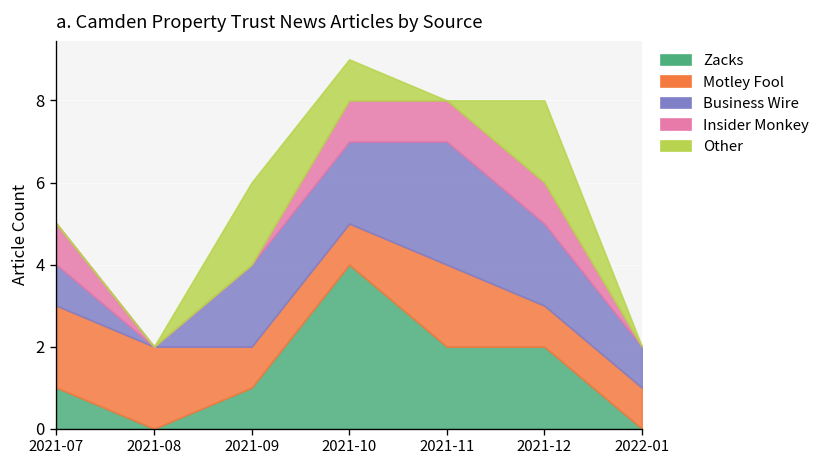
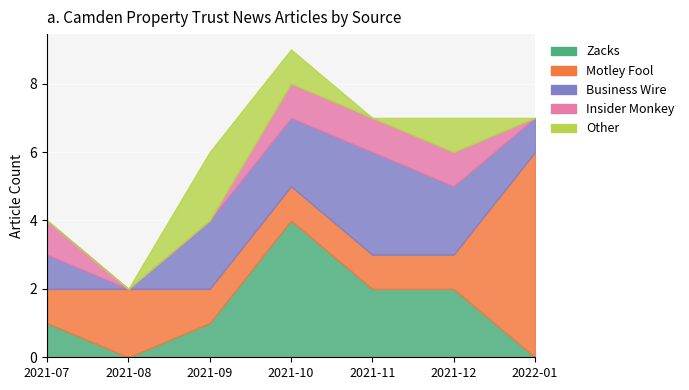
  {
    "Zacks": {
      "2021-07": 1,
      "2021-08": 0,
      "2021-09": 1,
      "2021-10": 4,
      "2021-11": 2,
      "2021-12": 2,
      "2022-01": 0
    },
    "Motley Fool": {
-     "2021-07": 2,
+     "2021-07": 1,
      "2021-09": 1,
      "2021-10": 1,
-     "2021-11": 2,
+     "2021-11": 1,
      "2021-12": 1,
-     "2022-01": 1
+     "2022-01": 6
    },
    "Business Wire": {
      "2021-07": 1,
      "2021-10": 2,
      "2021-11": 3,
      "2021-12": 2
    },
    "Insider Monkey": {
      "2021-10": 1,
      "2021-12": 1
    },
    "Other": {
      "2021-09": 2,
      "2021-10": 1,
-     "2021-12": 2
+     "2021-12": 1
    }
  }
